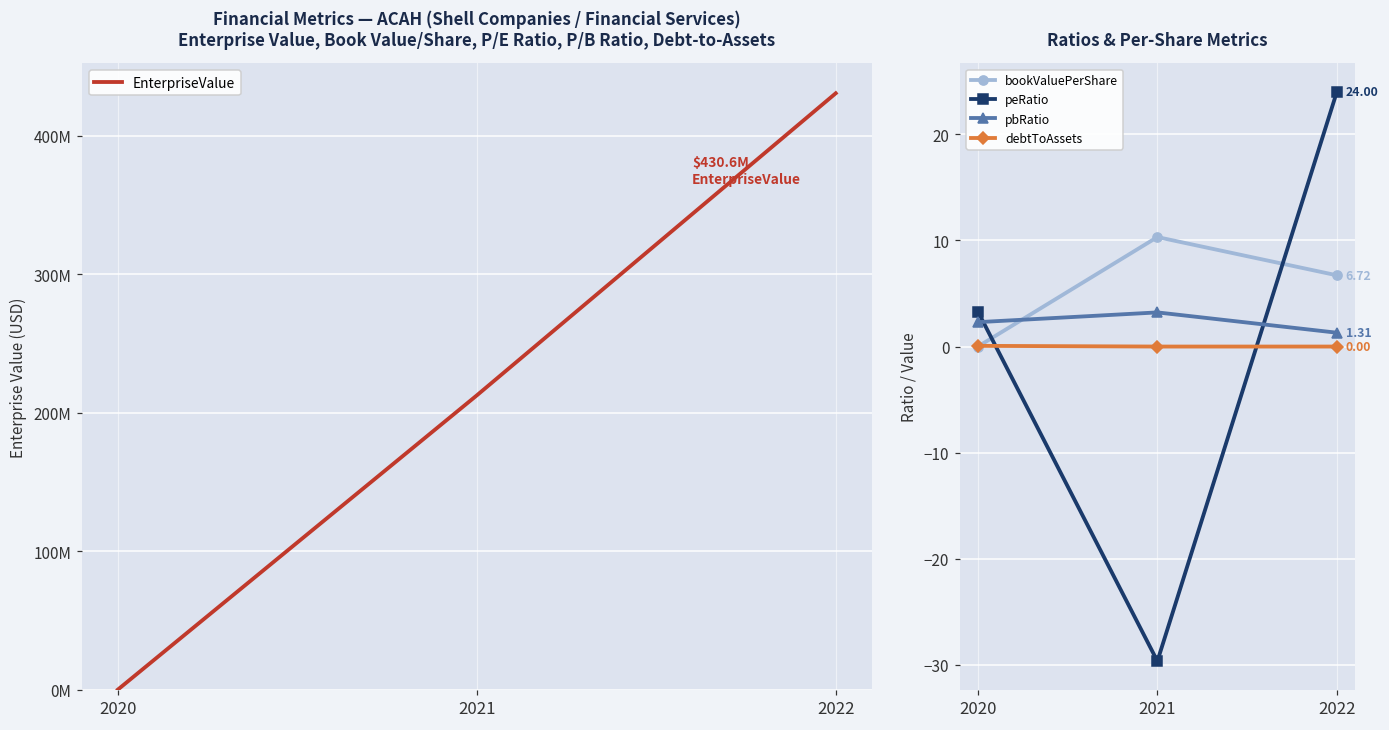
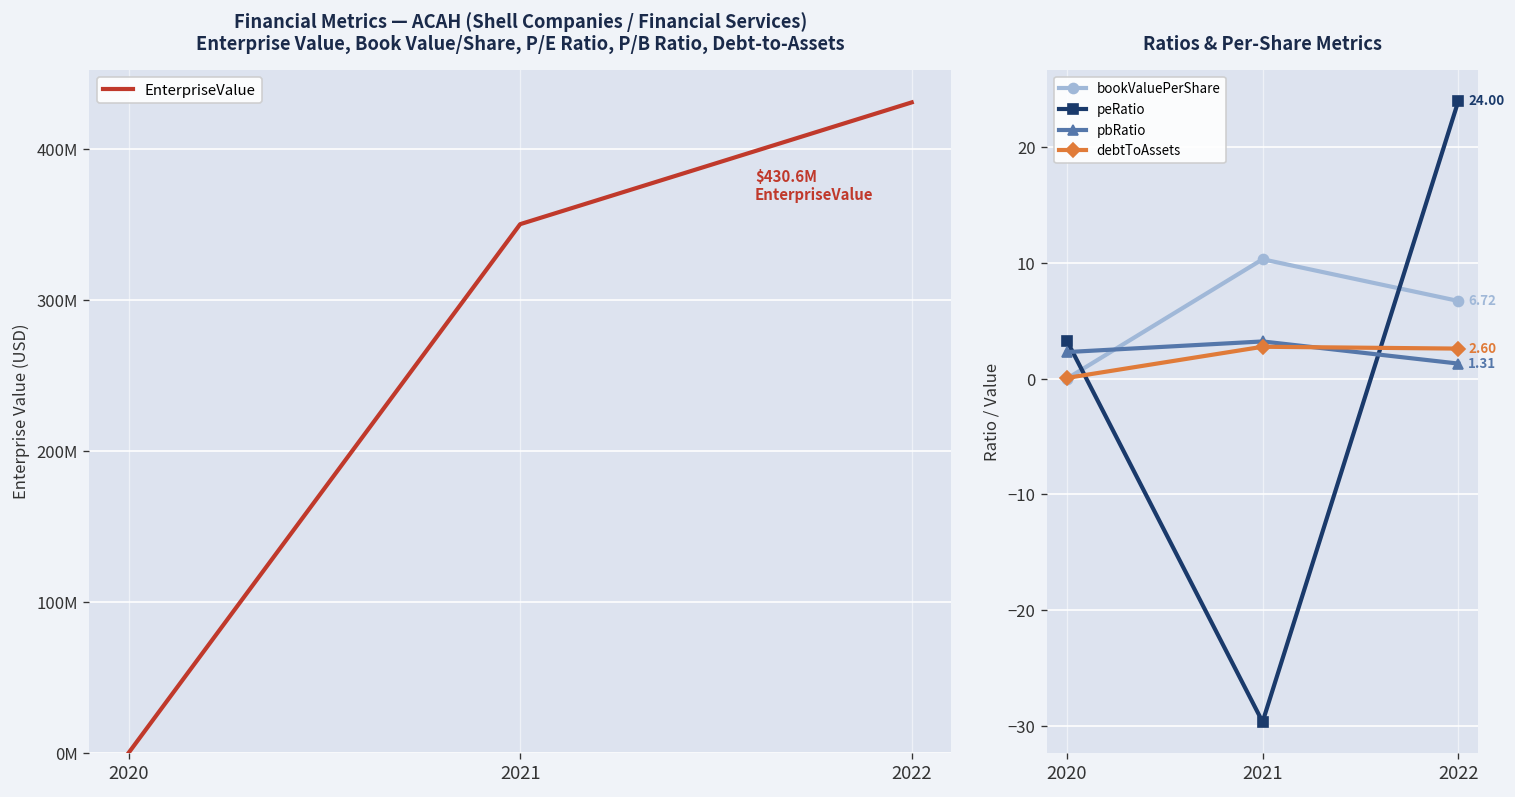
  {
    "Financial Metrics — ACAH (Shell Companies / Financial Services) Enterprise Value, Book Value/Share, P/E Ratio, P/B Ratio, Debt-to-Assets": {
      "2020": 0,
-     "2021": 212000000,
+     "2021": 350000000,
      "2022": 431000000
    },
    "Ratios & Per-Share Metrics": {
      "bookValuePerShare": {
        "2022": 6.72
      },
      "peRatio": {
        "2022": 24.00
      },
      "pbRatio": {
        "2022": 1.31
      },
      "debtToAssets": {
-       "2021": 0,
-       "2022": 0.00
+       "2021": 3,
+       "2022": 2.60
      }
    }
  }
